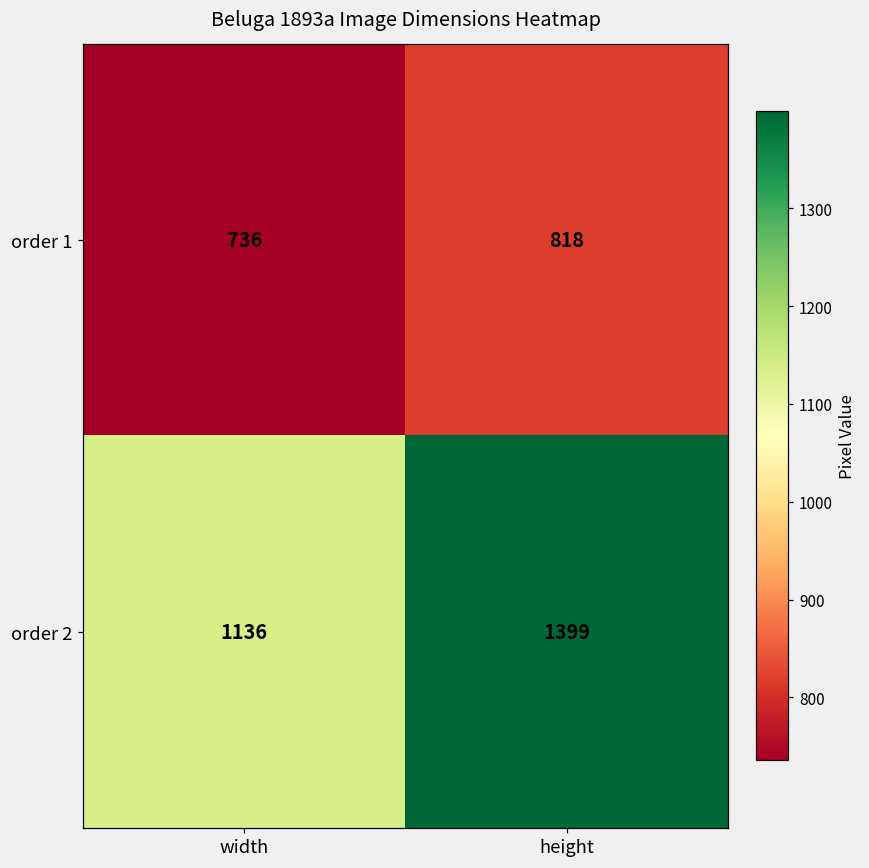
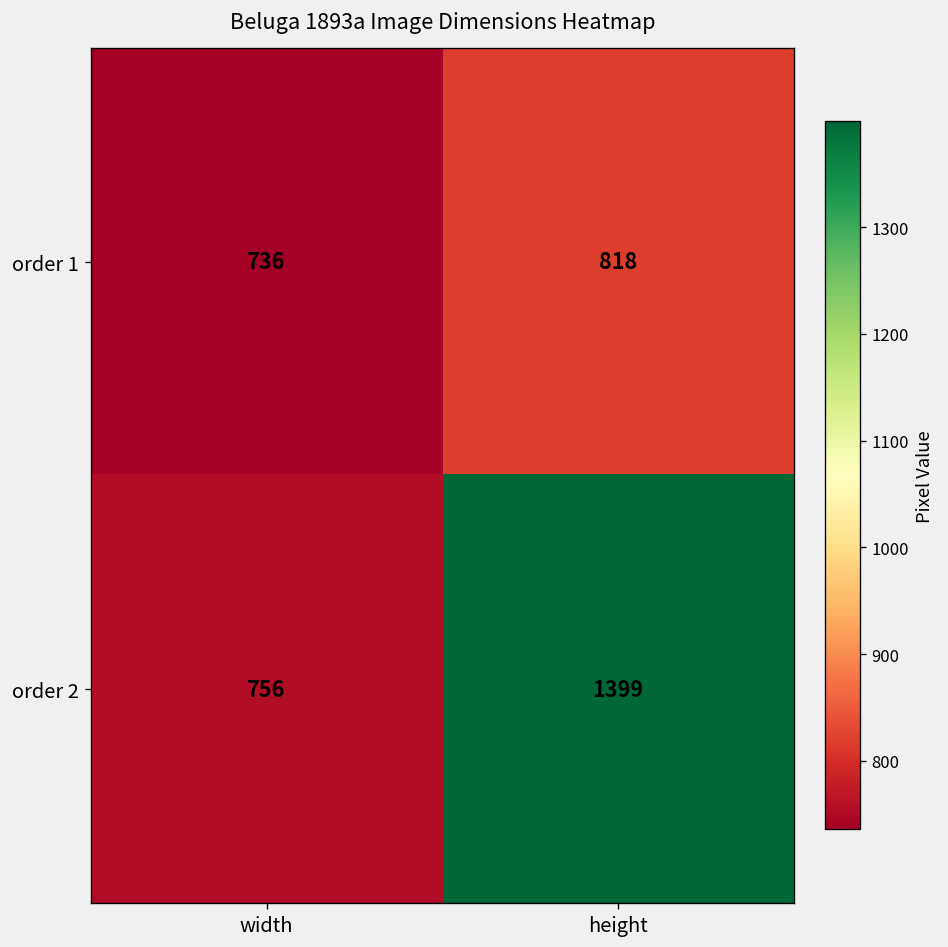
  {
    "order 1": {
      "width": 736,
      "height": 818
    },
    "order 2": {
-     "width": 1136,
+     "width": 756,
      "height": 1399
    }
  }
